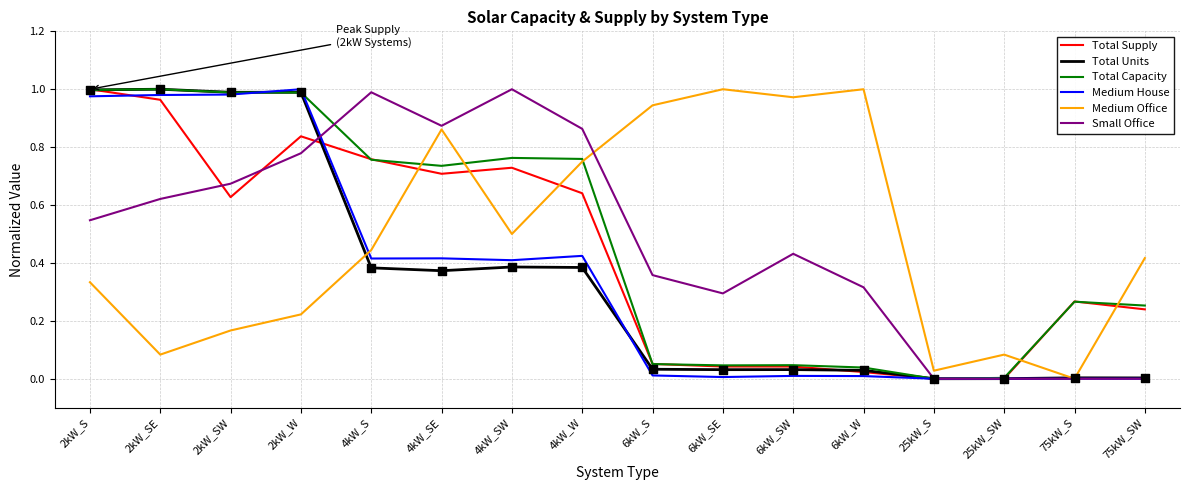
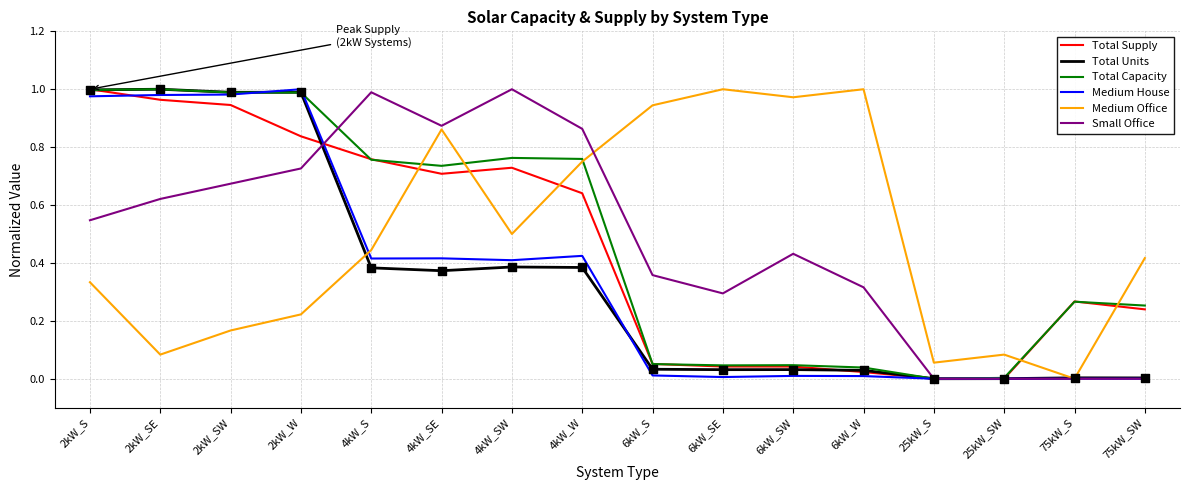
  {
    "Total Supply": {
      "2kW_SE": 0.96,
-     "2kW_SW": 0.63,
+     "2kW_SW": 0.95,
      "2kW_W": 0.84,
      "4kW_SE": 0.71,
      "4kW_SW": 0.73,
      "4kW_W": 0.64,
      "75kW_SW": 0.24
    },
    "Total Units": {
      "4kW_S": 0.38,
      "4kW_SE": 0.37,
      "4kW_SW": 0.39,
      "4kW_W": 0.38,
      "6kW_S": 0.03,
      "6kW_SE": 0.03,
      "6kW_SW": 0.03
    },
    "Total Capacity": {
      "4kW_SE": 0.74,
      "4kW_SW": 0.76,
      "4kW_W": 0.76,
      "6kW_W": 0.04,
      "75kW_SW": 0.25
    },
    "Medium House": {
      "2kW_S": 0.98,
      "2kW_SE": 0.98,
      "4kW_S": 0.42,
      "4kW_SE": 0.42,
      "4kW_SW": 0.41,
      "4kW_W": 0.42,
      "6kW_S": 0.01,
      "6kW_SE": 0.01,
      "6kW_SW": 0.01,
      "6kW_W": 0.01
    },
    "Medium Office": {
      "2kW_S": 0.33,
      "2kW_SE": 0.08,
      "2kW_SW": 0.17,
      "2kW_W": 0.22,
      "4kW_S": 0.44,
      "4kW_SE": 0.86,
      "4kW_SW": 0.50,
      "4kW_W": 0.75,
      "6kW_S": 0.94,
      "6kW_SE": 1.00,
      "6kW_SW": 0.97,
      "6kW_W": 1.00,
-     "25kW_S": 0.03,
+     "25kW_S": 0.06,
      "25kW_SW": 0.08,
      "75kW_SW": 0.42
    },
    "Small Office": {
      "2kW_S": 0.55,
      "2kW_SE": 0.62,
      "2kW_SW": 0.67,
-     "2kW_W": 0.78,
+     "2kW_W": 0.73,
      "4kW_S": 0.99,
      "4kW_SE": 0.87,
      "4kW_SW": 1.00,
      "4kW_W": 0.86,
      "6kW_S": 0.36,
      "6kW_SE": 0.29,
      "6kW_SW": 0.43,
      "6kW_W": 0.32
    }
  }
